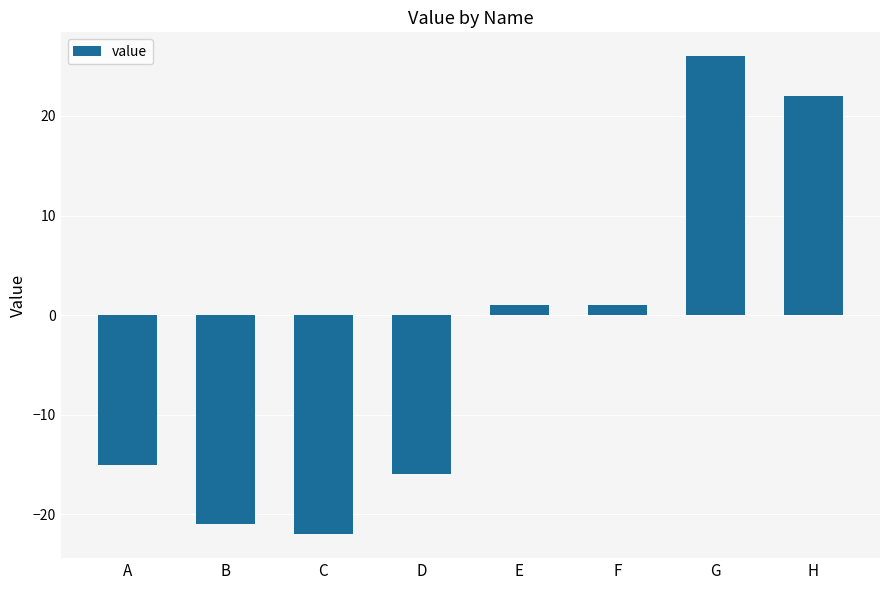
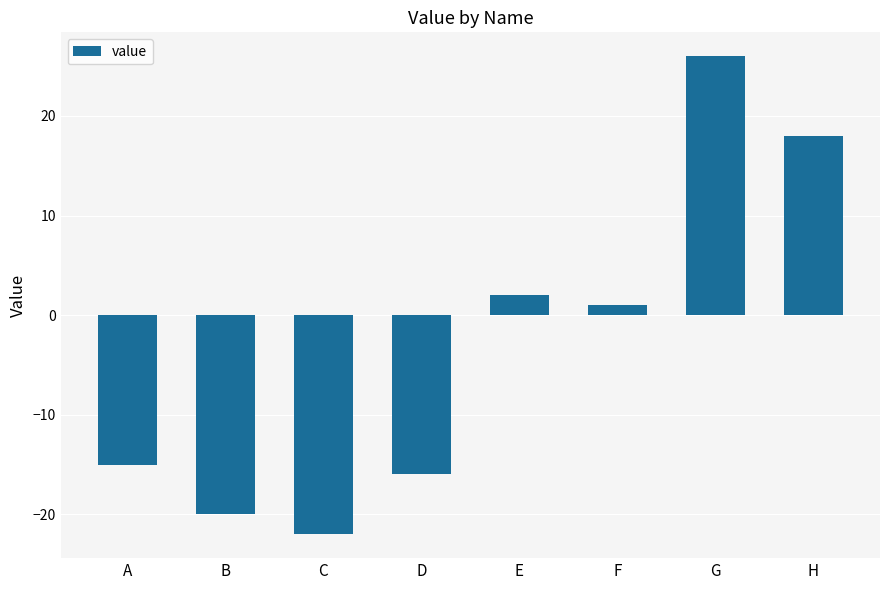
  {
    "A": -15,
-   "B": -21,
+   "B": -20,
    "C": -22,
    "D": -16,
-   "E": 1,
+   "E": 2,
    "F": 1,
    "G": 26,
-   "H": 22
+   "H": 18
  }
